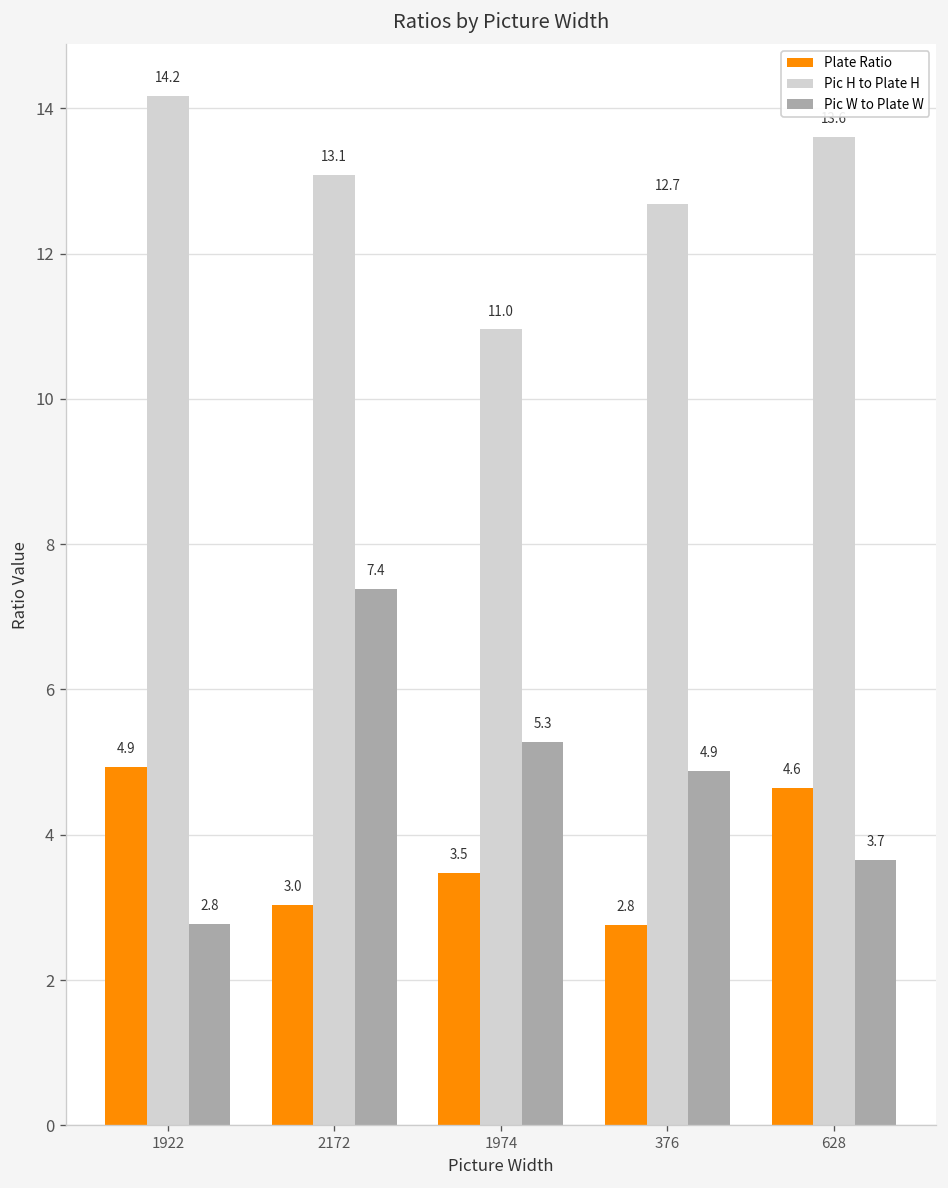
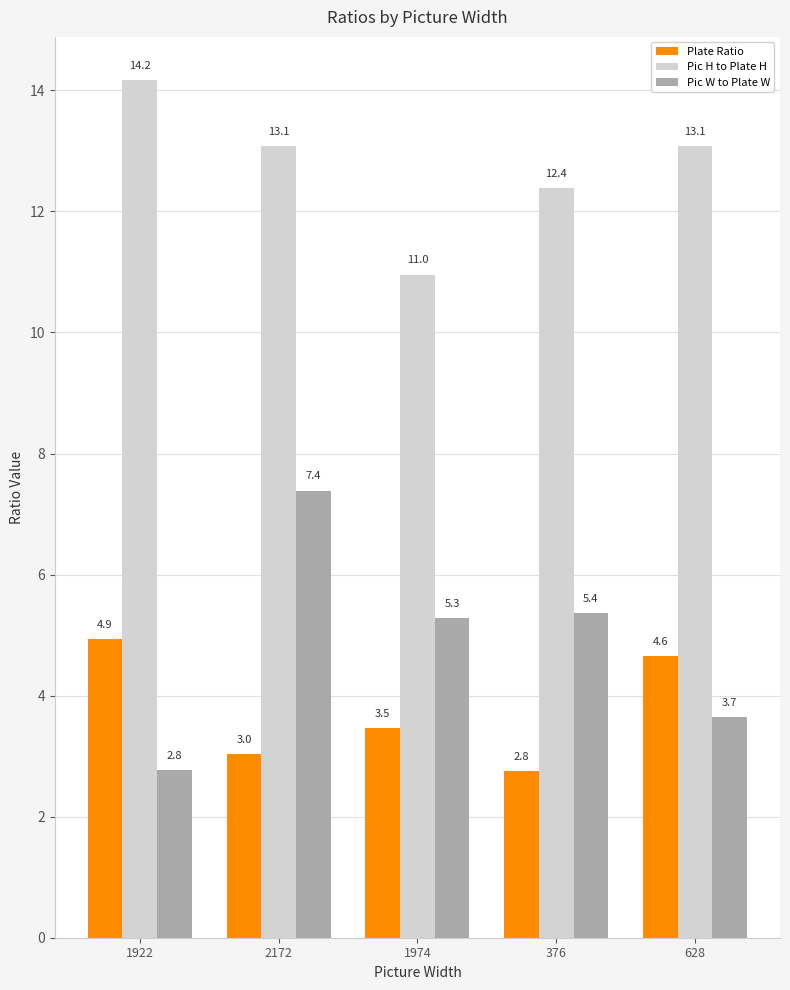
  {
    "Plate Ratio": {
      "1922": 4.9,
      "2172": 3.0,
      "1974": 3.5,
      "376": 2.8,
      "628": 4.6
    },
    "Pic H to Plate H": {
      "1922": 14.2,
      "2172": 13.1,
      "1974": 11.0,
-     "376": 12.7,
-     "628": 13.6
+     "376": 12.4,
+     "628": 13.1
    },
    "Pic W to Plate W": {
      "1922": 2.8,
      "2172": 7.4,
      "1974": 5.3,
-     "376": 4.9,
+     "376": 5.4,
      "628": 3.7
    }
  }
